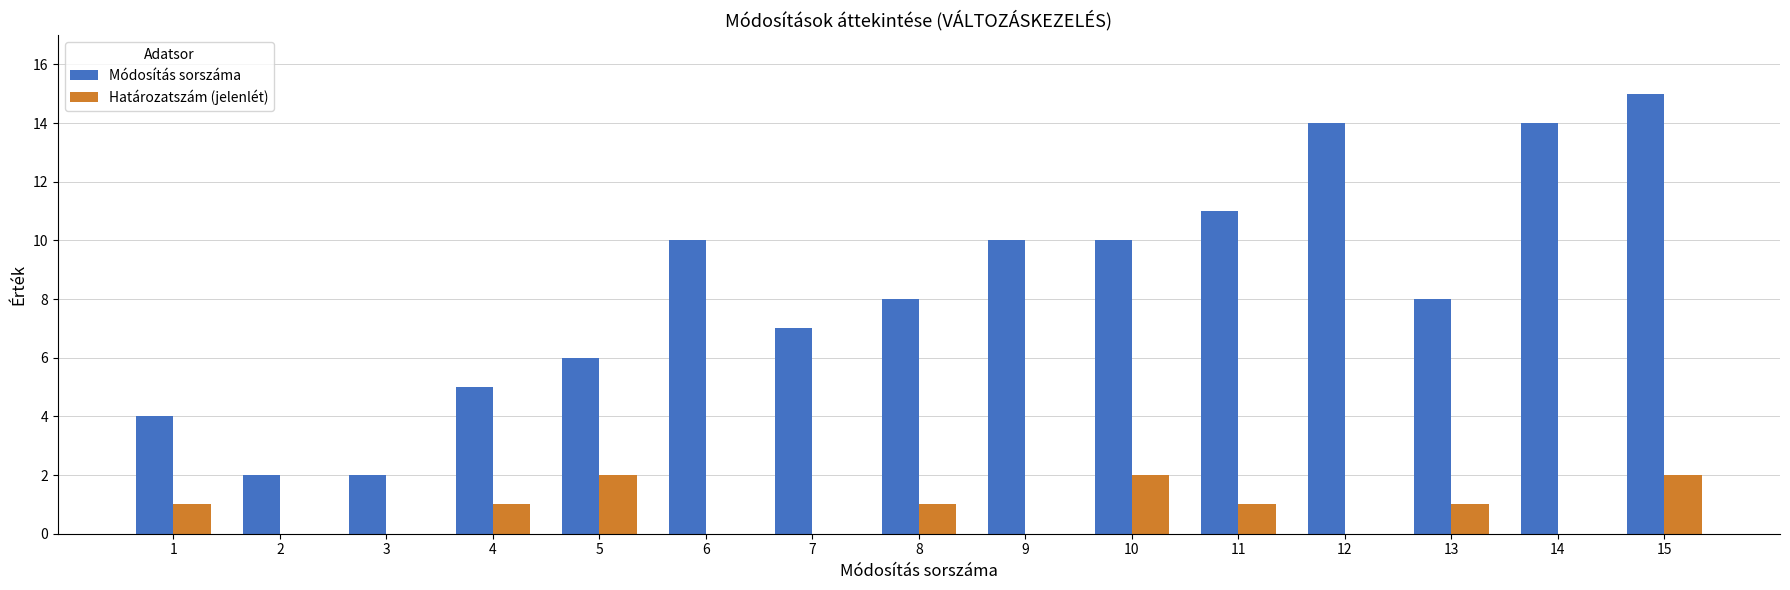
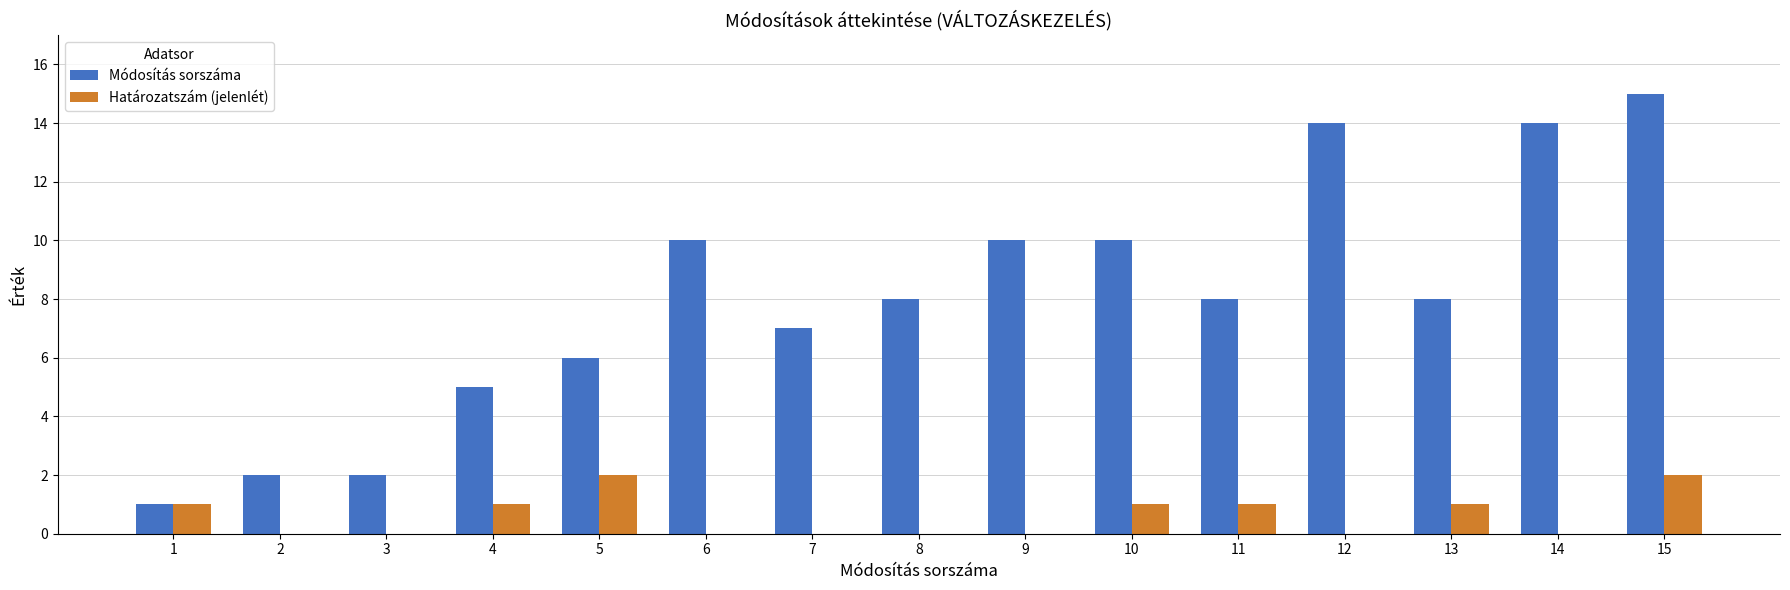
  {
    "Módosítás sorszáma": {
-     "1": 4,
+     "1": 1,
      "2": 2,
      "3": 2,
      "4": 5,
      "5": 6,
      "6": 10,
      "7": 7,
      "8": 8,
      "9": 10,
      "10": 10,
-     "11": 11,
+     "11": 8,
      "12": 14,
      "13": 8,
      "14": 14,
      "15": 15
    },
    "Határozatszám (jelenlét)": {
      "1": 1,
      "2": 0,
      "3": 0,
      "4": 1,
      "5": 2,
      "6": 0,
      "7": 0,
-     "8": 1,
+     "8": 0,
      "9": 0,
-     "10": 2,
+     "10": 1,
      "11": 1,
      "12": 0,
      "13": 1,
      "14": 0,
      "15": 2
    }
  }
